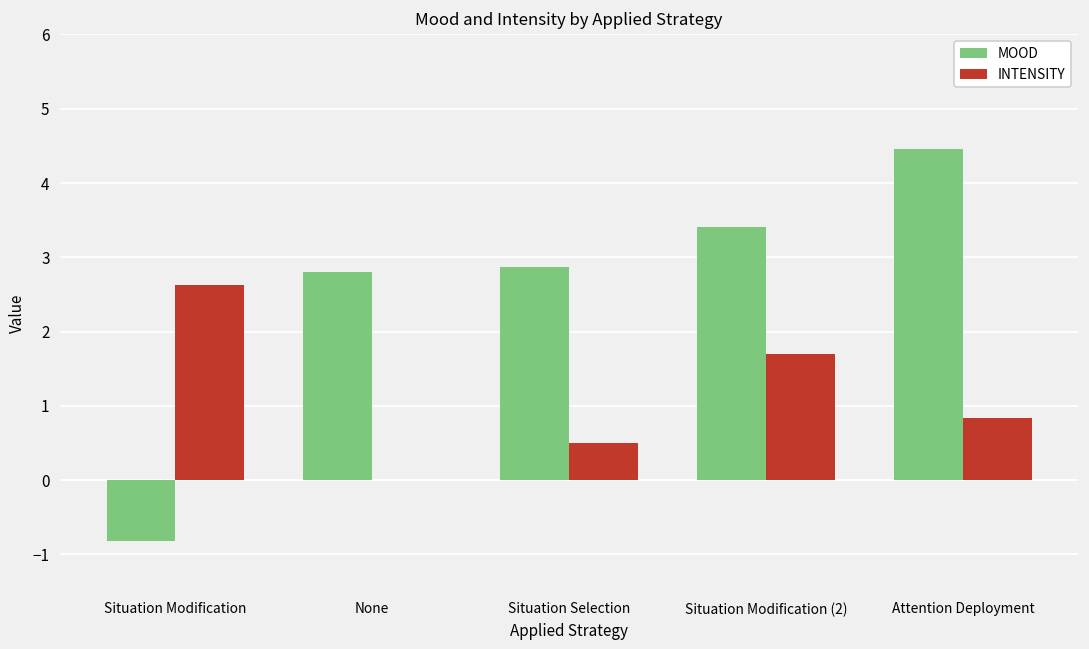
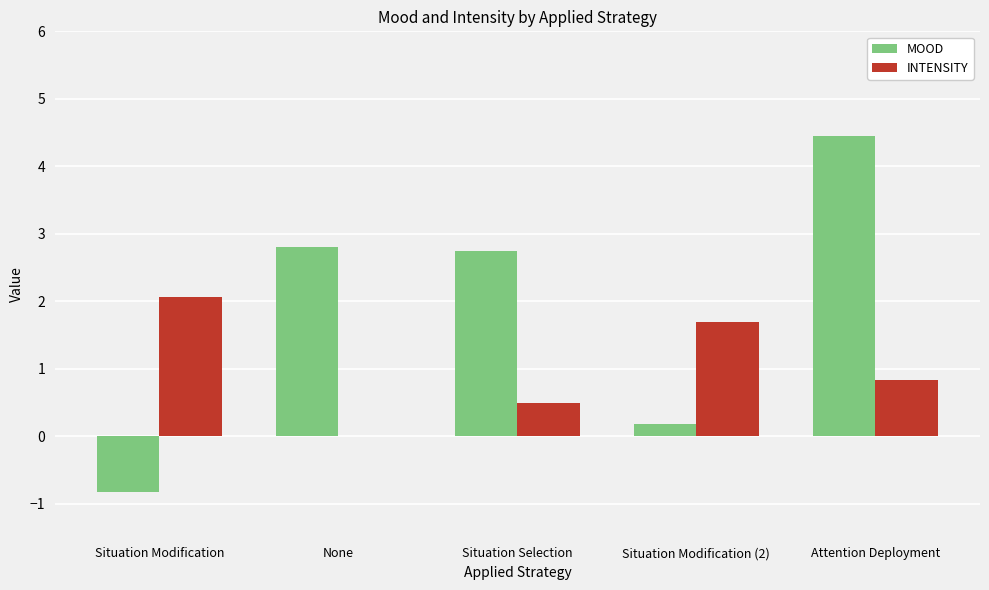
  {
    "MOOD": {
      "Situation Modification": -0.8,
      "None": 2.8,
-     "Situation Selection": 2.9,
-     "Situation Modification (2)": 3.4,
+     "Situation Selection": 2.7,
+     "Situation Modification (2)": 0.2,
      "Attention Deployment": 4.5
    },
    "INTENSITY": {
-     "Situation Modification": 2.6,
+     "Situation Modification": 2.1,
      "None": 0.0,
      "Situation Selection": 0.5,
      "Situation Modification (2)": 1.7,
      "Attention Deployment": 0.8
    }
  }
